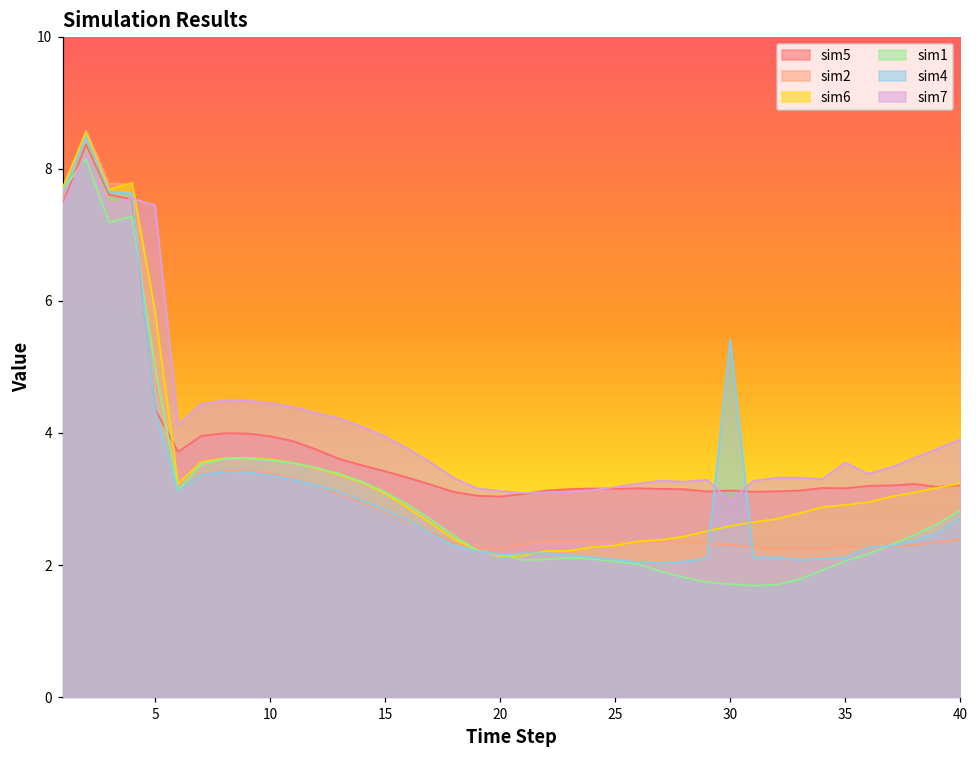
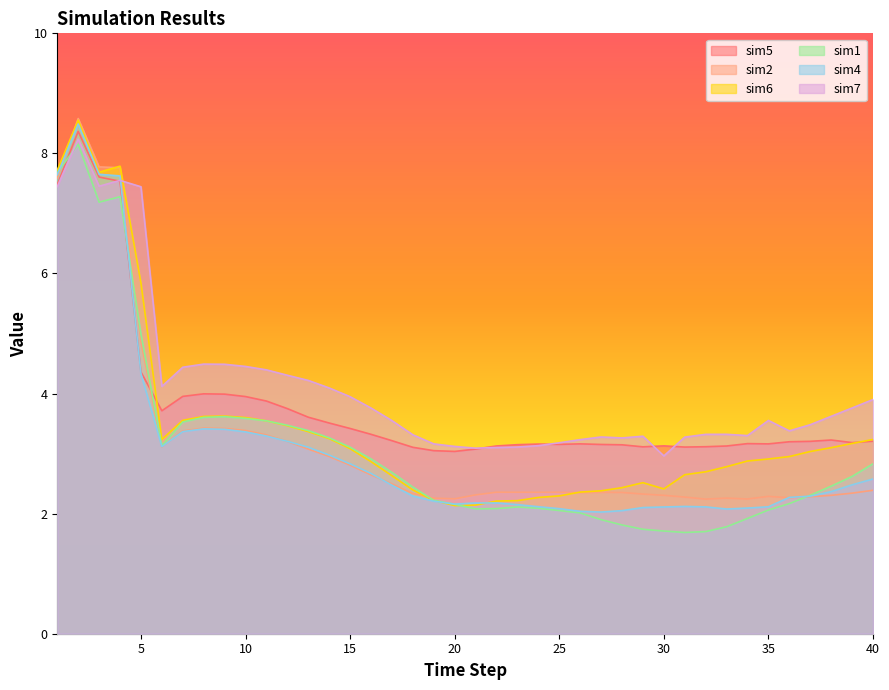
  {
    "sim6": {
      "5": 5.8,
      "25": 2.3,
-     "30": 2.6,
+     "30": 2.4,
      "35": 2.9
    },
    "sim1": {
      "5": 5.0,
      "30": 1.7,
      "35": 2.1,
      "40": 2.8
    },
    "sim4": {
-     "30": 5.4,
+     "30": 2.1,
      "35": 2.1,
-     "40": 2.7
+     "40": 2.6
    },
    "sim7": {
      "5": 7.4,
      "10": 4.5,
      "15": 3.9,
      "20": 3.1,
      "30": 3.0,
      "35": 3.6,
      "40": 3.9
    }
  }
